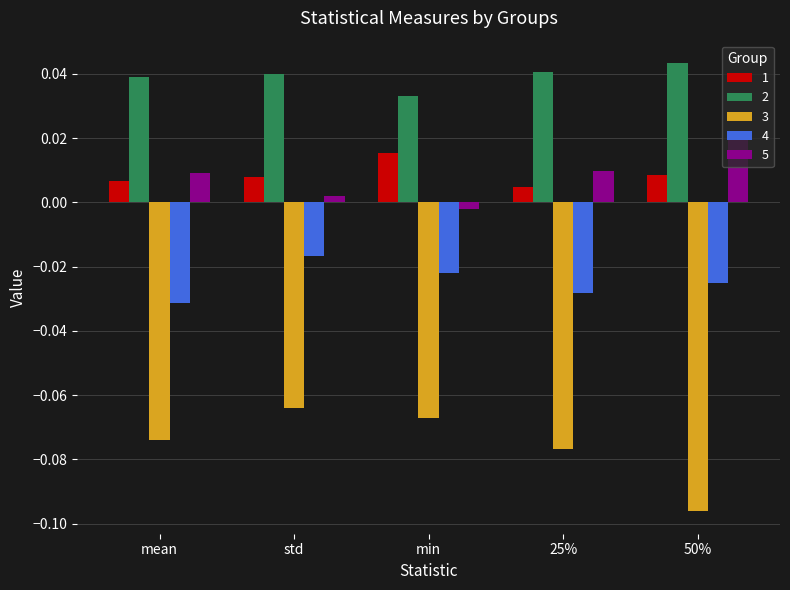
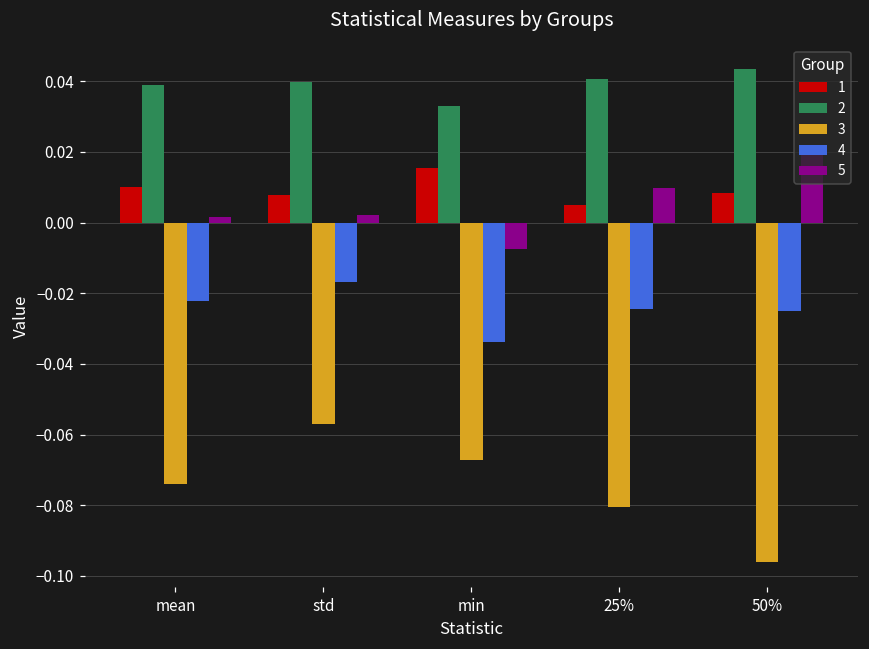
  {
    "1": {
-     "mean": 0.007,
+     "mean": 0.010,
      "std": 0.008,
      "min": 0.015,
      "25%": 0.005,
      "50%": 0.008
    },
    "2": {
      "mean": 0.039,
      "std": 0.040,
      "min": 0.033,
      "25%": 0.041,
      "50%": 0.043
    },
    "3": {
      "mean": -0.074,
-     "std": -0.064,
+     "std": -0.057,
      "min": -0.067,
-     "25%": -0.077,
+     "25%": -0.081,
      "50%": -0.096
    },
    "4": {
-     "mean": -0.031,
+     "mean": -0.022,
      "std": -0.017,
-     "min": -0.022,
-     "25%": -0.028,
+     "min": -0.034,
+     "25%": -0.024,
      "50%": -0.025
    },
    "5": {
-     "mean": 0.009,
+     "mean": 0.001,
      "std": 0.002,
-     "min": -0.002,
+     "min": -0.008,
      "25%": 0.010
    }
  }
